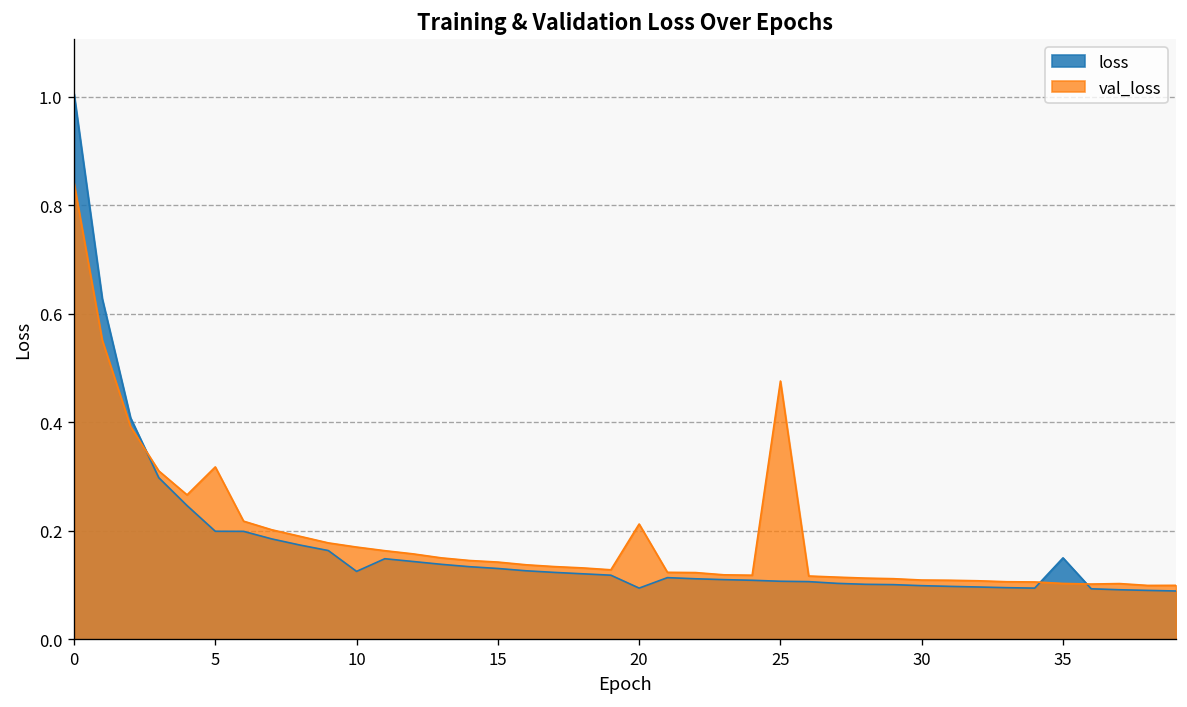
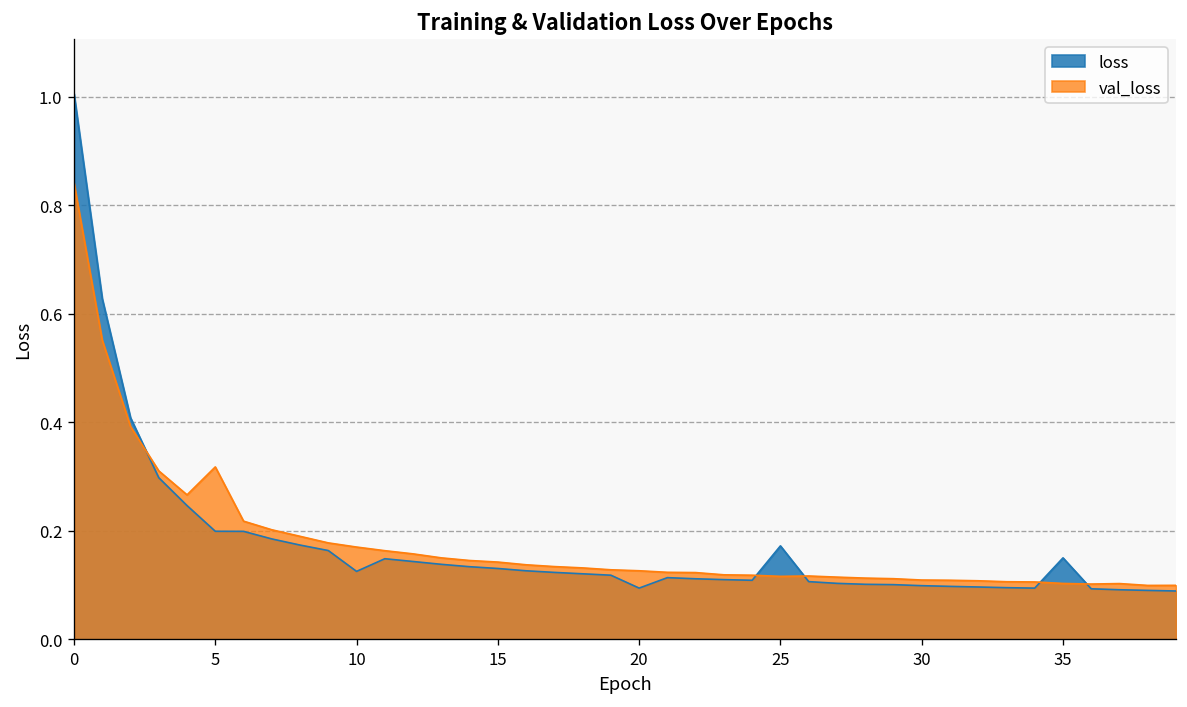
  {
    "loss": {
      "0": 1.01,
      "5": 0.20,
      "10": 0.13,
      "15": 0.13,
      "20": 0.09,
-     "25": 0.11,
+     "25": 0.17,
      "30": 0.10,
      "35": 0.15
    },
    "val_loss": {
      "0": 0.84,
      "5": 0.32,
      "10": 0.17,
      "15": 0.14,
-     "20": 0.21,
-     "25": 0.48,
+     "20": 0.13,
+     "25": 0.12,
      "30": 0.11,
      "35": 0.10
    }
  }
